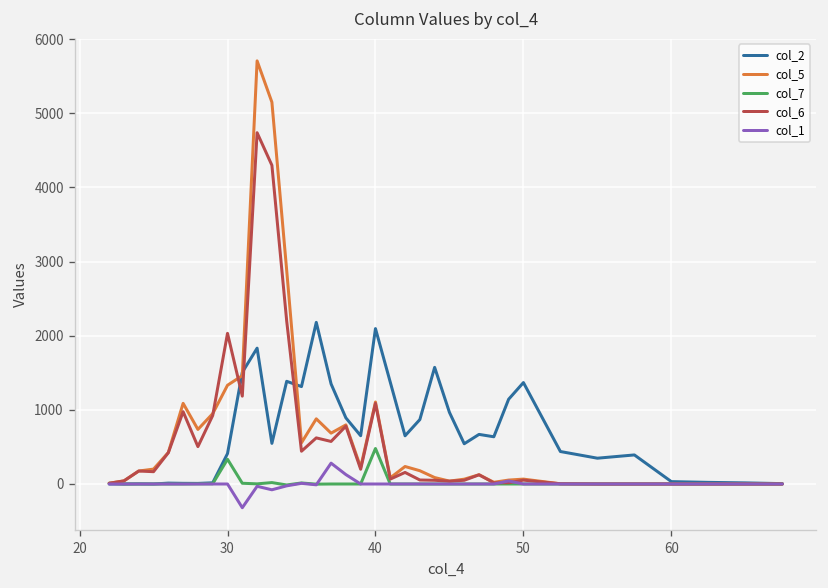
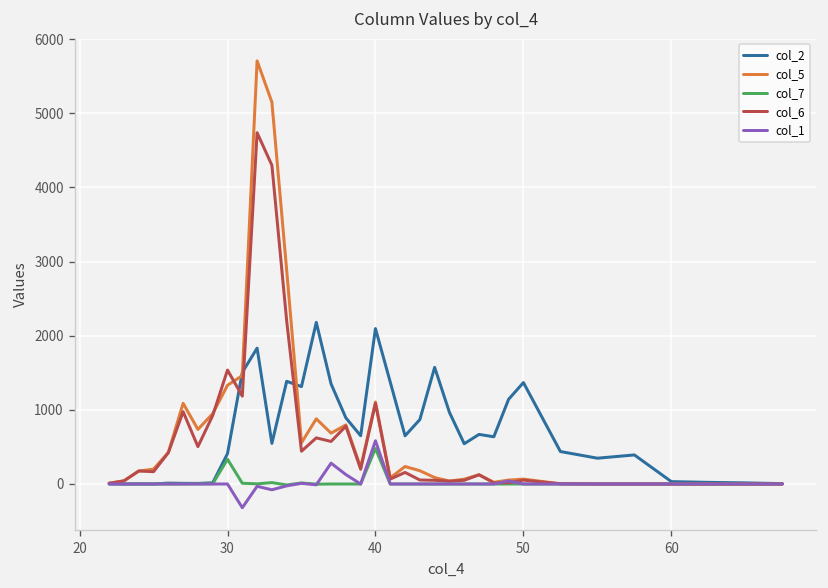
  {
    "col_2": {
      "30": 400,
      "40": 2100,
      "50": 1400
    },
    "col_5": {
      "30": 1300
    },
    "col_7": {
      "30": 300,
      "40": 500
    },
    "col_6": {
-     "30": 2000
+     "30": 1500
    },
    "col_1": {
      "30": 0,
-     "40": 0
+     "40": 600
    }
  }
